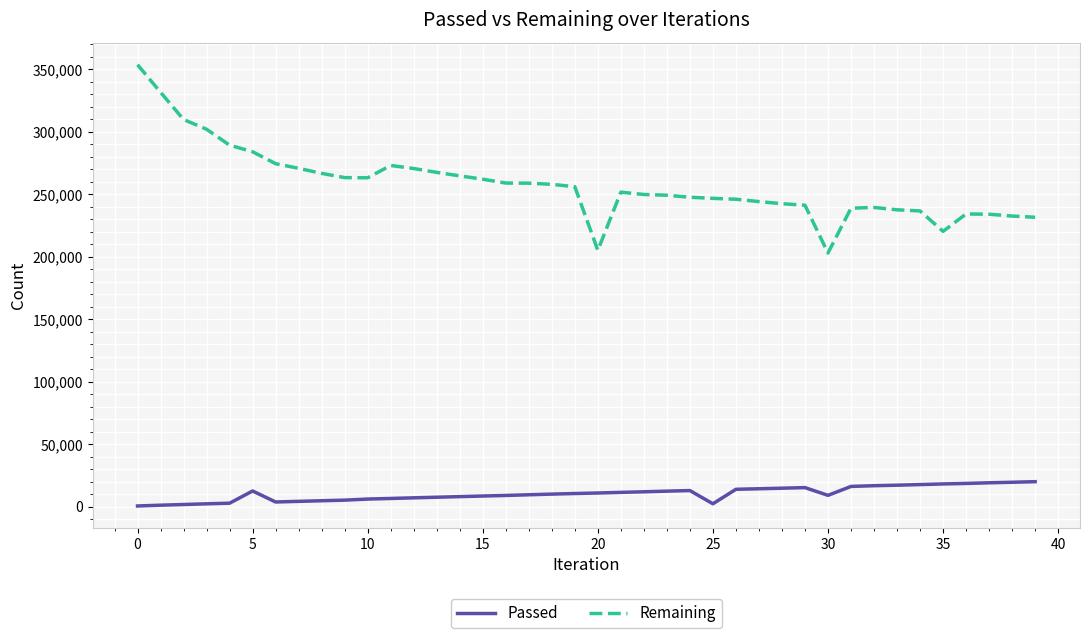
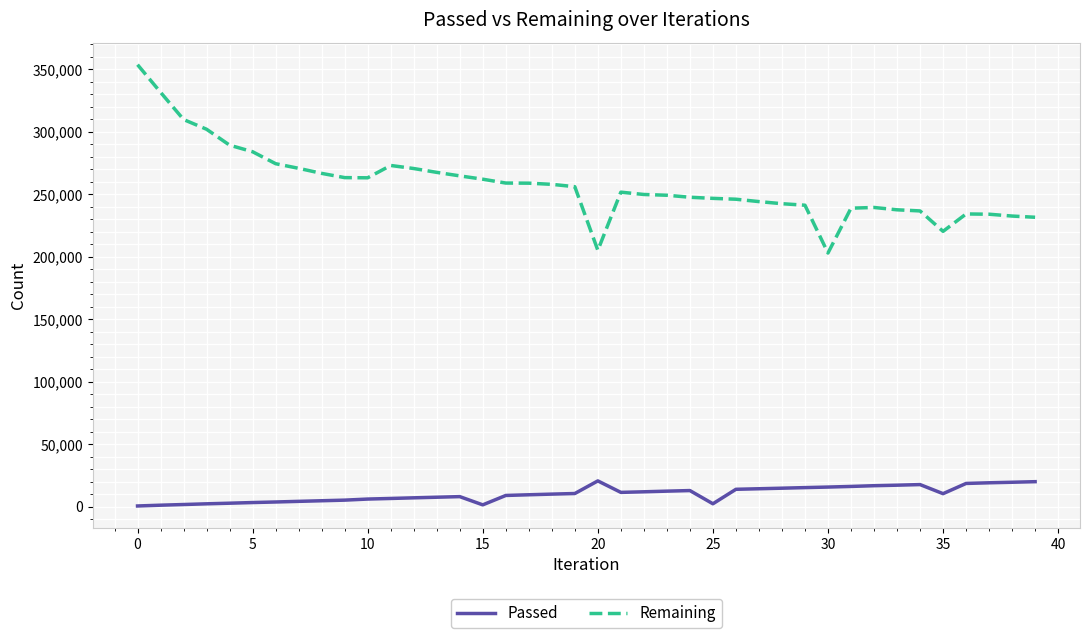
  {
    "Passed": {
      "0": "1,000",
-     "5": "13,000",
+     "5": "3,000",
      "10": "6,000",
-     "15": "9,000",
-     "20": "11,000",
+     "15": "2,000",
+     "20": "21,000",
      "25": "2,000",
-     "30": "9,000",
-     "35": "18,000"
+     "30": "16,000",
+     "35": "11,000"
    },
    "Remaining": {
      "0": "354,000",
      "5": "284,000",
      "10": "263,000",
      "15": "262,000",
      "20": "205,000",
      "25": "247,000",
      "30": "203,000",
      "35": "220,000"
    }
  }
